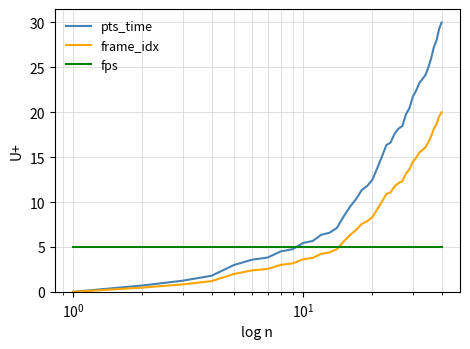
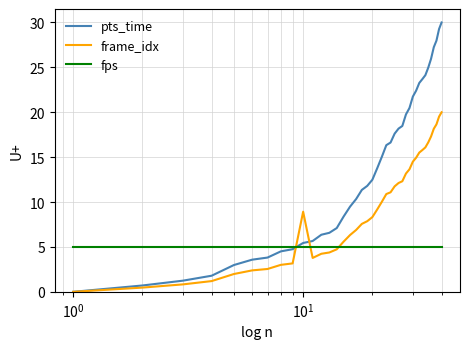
  {
    "pts_time": {
      "10^1": 5
    },
    "frame_idx": {
-     "10^1": 4
+     "10^1": 9
    },
    "fps": {
      "10^0": 5,
      "10^1": 5
    }
  }
